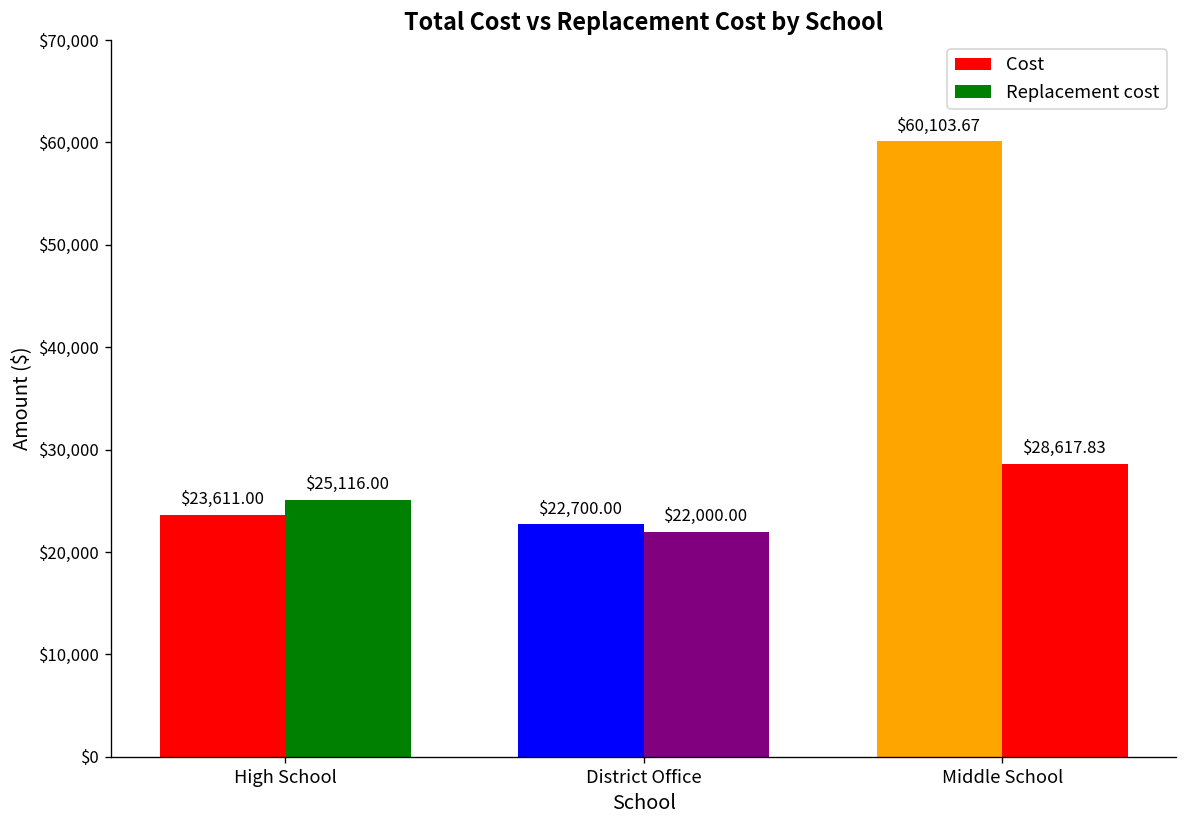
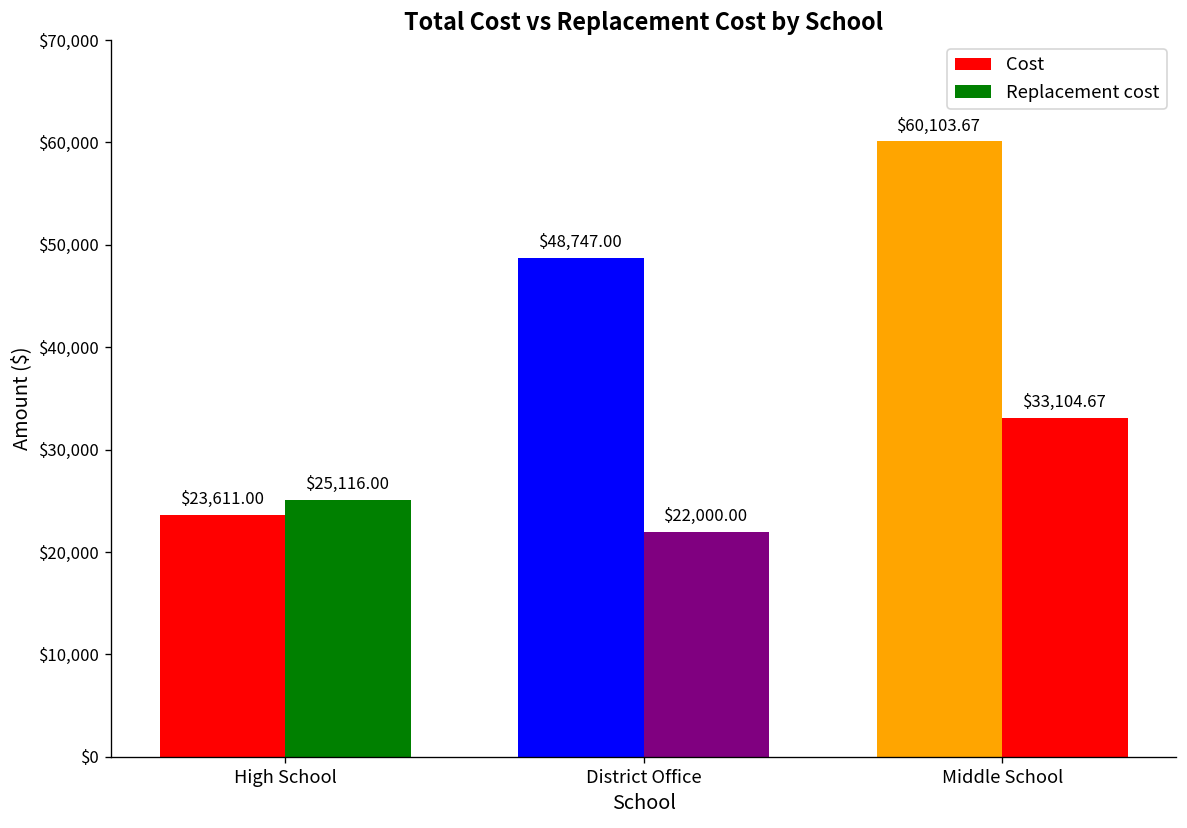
  {
    "Cost": {
      "High School": "$23,611.00",
-     "District Office": "$22,700.00",
+     "District Office": "$48,747.00",
      "Middle School": "$60,103.67"
    },
    "Replacement cost": {
      "High School": "$25,116.00",
      "District Office": "$22,000.00",
-     "Middle School": "$28,617.83"
+     "Middle School": "$33,104.67"
    }
  }
